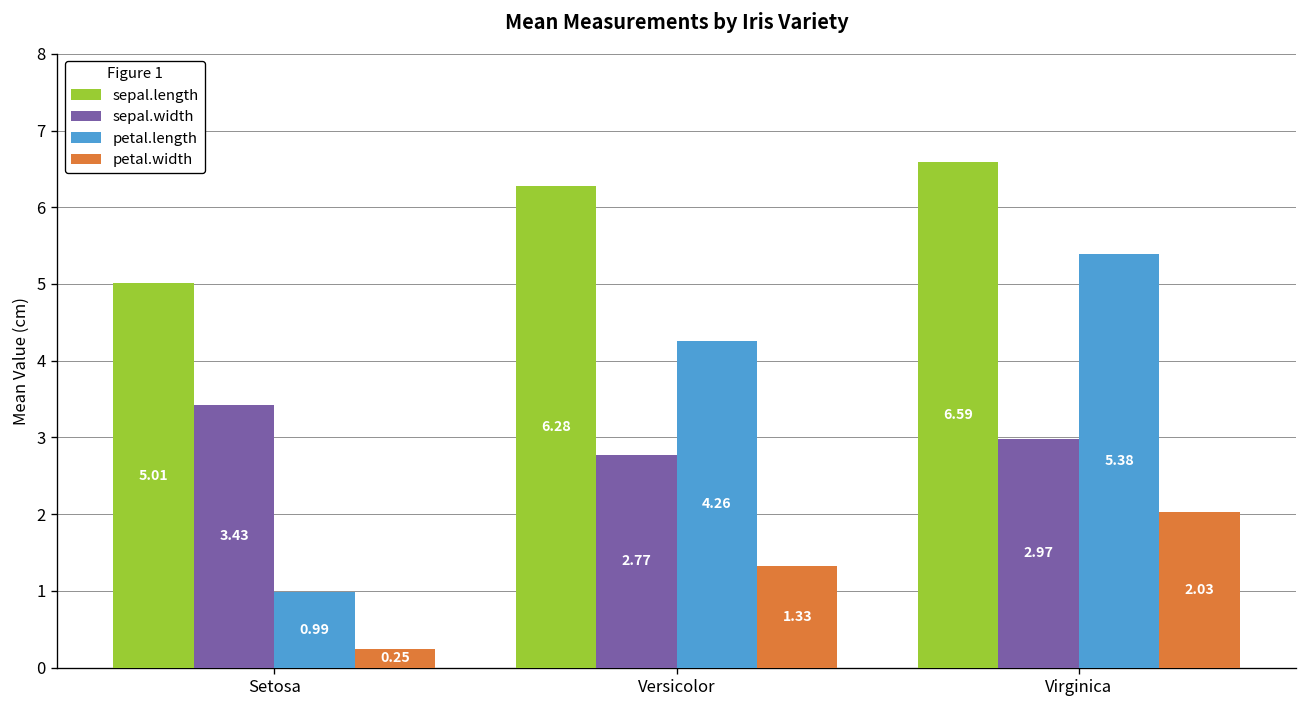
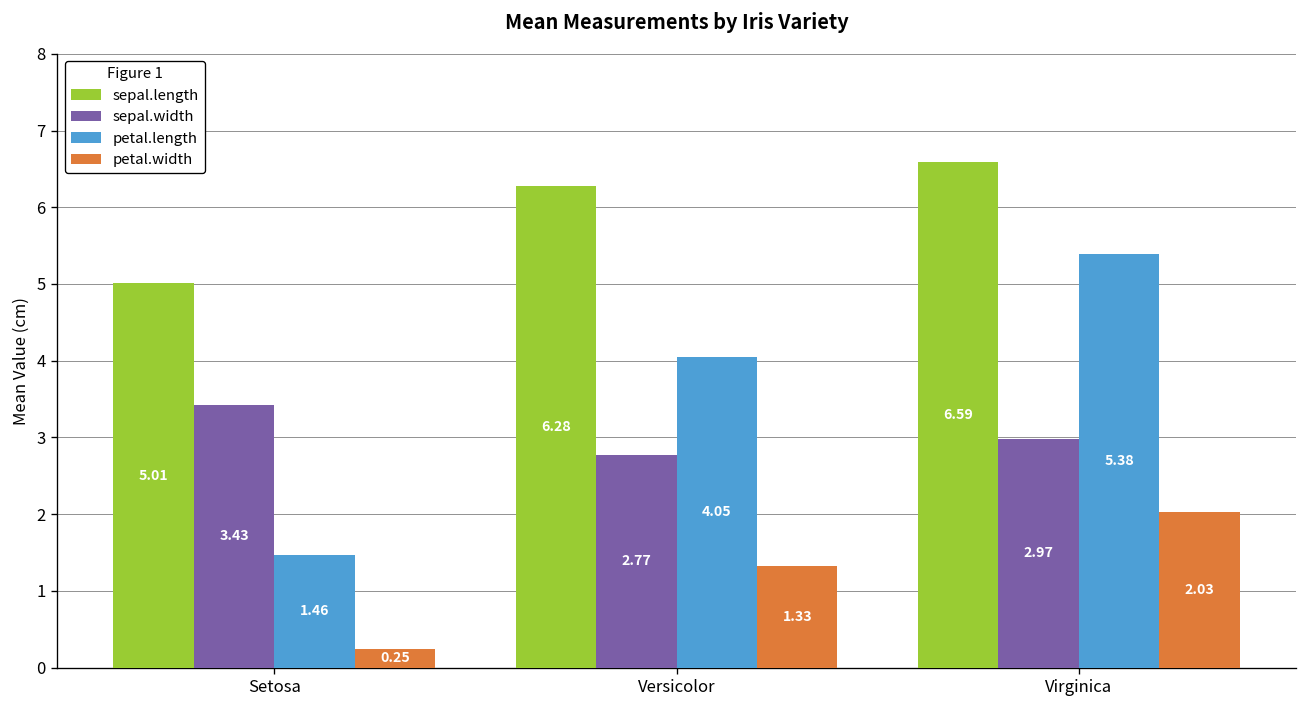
  {
    "sepal.length": {
      "Setosa": 5.01,
      "Versicolor": 6.28,
      "Virginica": 6.59
    },
    "sepal.width": {
      "Setosa": 3.43,
      "Versicolor": 2.77,
      "Virginica": 2.97
    },
    "petal.length": {
-     "Setosa": 0.99,
-     "Versicolor": 4.26,
+     "Setosa": 1.46,
+     "Versicolor": 4.05,
      "Virginica": 5.38
    },
    "petal.width": {
      "Setosa": 0.25,
      "Versicolor": 1.33,
      "Virginica": 2.03
    }
  }
